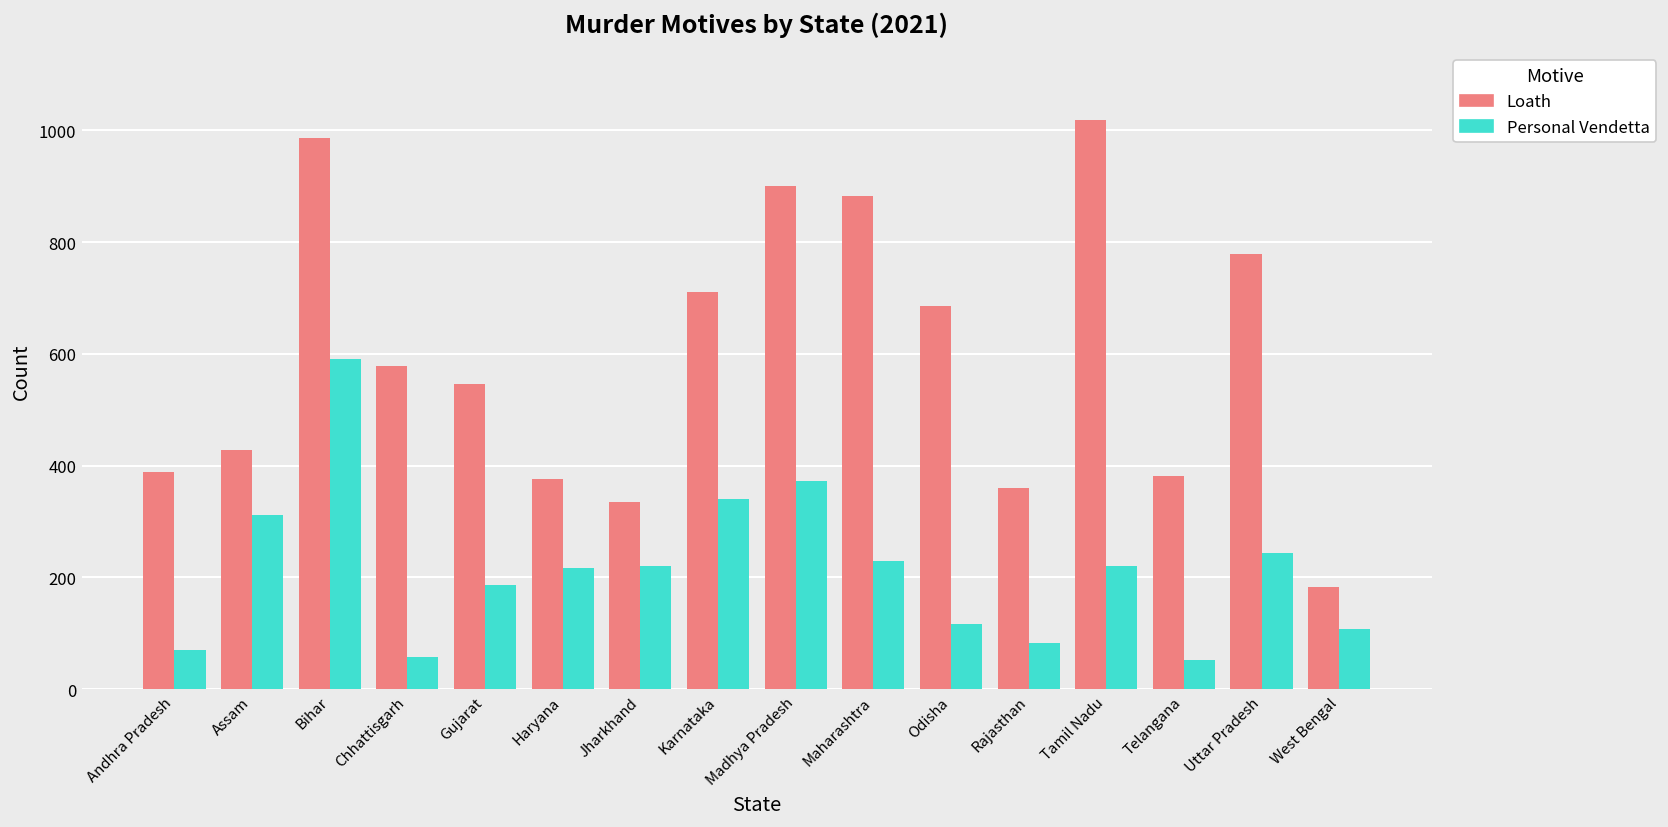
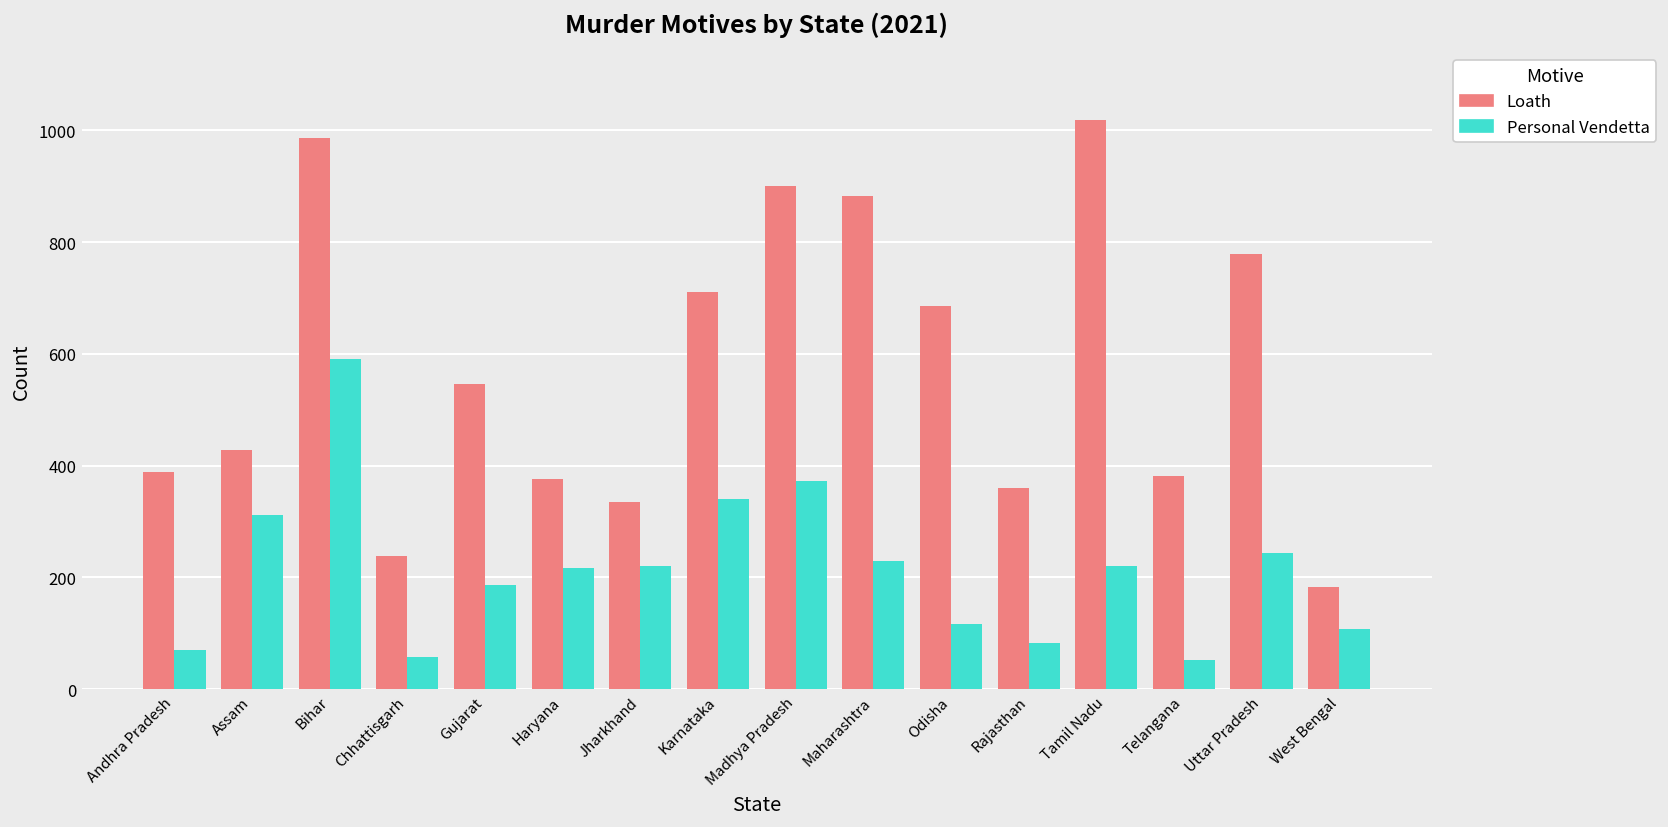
  {
    "Loath": {
      "Andhra Pradesh": 390,
      "Assam": 430,
      "Bihar": 990,
-     "Chhattisgarh": 580,
+     "Chhattisgarh": 240,
      "Gujarat": 550,
      "Haryana": 380,
      "Jharkhand": 340,
      "Karnataka": 710,
      "Madhya Pradesh": 900,
      "Maharashtra": 880,
      "Odisha": 690,
      "Rajasthan": 360,
      "Tamil Nadu": 1020,
      "Telangana": 380,
      "Uttar Pradesh": 780,
      "West Bengal": 180
    },
    "Personal Vendetta": {
      "Andhra Pradesh": 70,
      "Assam": 310,
      "Bihar": 590,
      "Chhattisgarh": 60,
      "Gujarat": 190,
      "Haryana": 220,
      "Jharkhand": 220,
      "Karnataka": 340,
      "Madhya Pradesh": 370,
      "Maharashtra": 230,
      "Odisha": 120,
      "Rajasthan": 80,
      "Tamil Nadu": 220,
      "Telangana": 50,
      "Uttar Pradesh": 240,
      "West Bengal": 110
    }
  }
